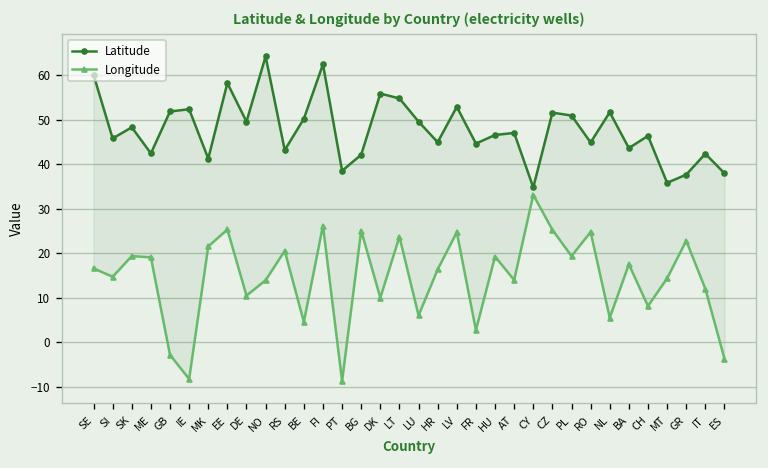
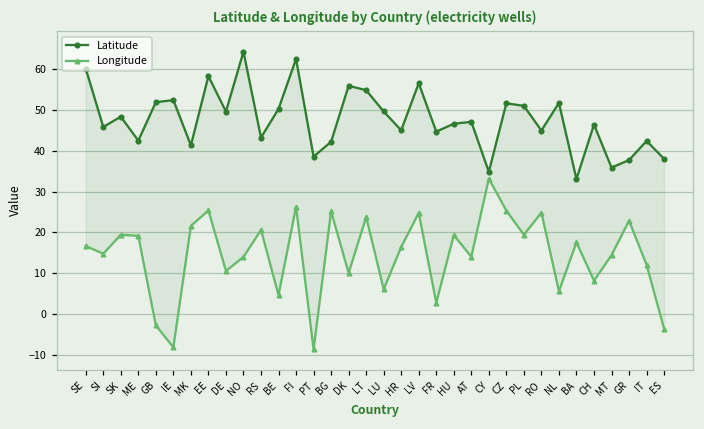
  {
    "Latitude": {
      "SI": 46,
      "SK": 48,
      "ME": 42,
      "GB": 52,
      "IE": 52,
      "MK": 41,
      "EE": 58,
      "DE": 50,
      "NO": 64,
      "RS": 43,
      "BE": 50,
      "FI": 63,
      "PT": 39,
      "BG": 42,
      "DK": 56,
      "LT": 55,
      "LU": 50,
      "HR": 45,
-     "LV": 53,
+     "LV": 57,
      "FR": 45,
      "HU": 47,
      "AT": 47,
      "CY": 35,
      "CZ": 52,
      "PL": 51,
      "RO": 45,
      "NL": 52,
-     "BA": 44,
+     "BA": 33,
      "CH": 46,
      "MT": 36,
      "GR": 38,
      "IT": 42,
      "ES": 38
    },
    "Longitude": {
      "SE": 17,
      "SI": 15,
      "SK": 19,
      "ME": 19,
      "GB": -3,
      "IE": -8,
      "MK": 22,
      "EE": 25,
      "DE": 11,
      "NO": 14,
      "RS": 21,
      "BE": 5,
      "FI": 26,
      "PT": -9,
      "BG": 25,
      "DK": 10,
      "LT": 24,
      "LU": 6,
      "HR": 16,
      "LV": 25,
      "FR": 3,
      "HU": 19,
      "AT": 14,
      "CY": 33,
      "CZ": 25,
      "PL": 19,
      "RO": 25,
      "NL": 6,
      "BA": 18,
      "CH": 8,
      "MT": 14,
      "GR": 23,
      "IT": 12,
      "ES": -4
    }
  }
